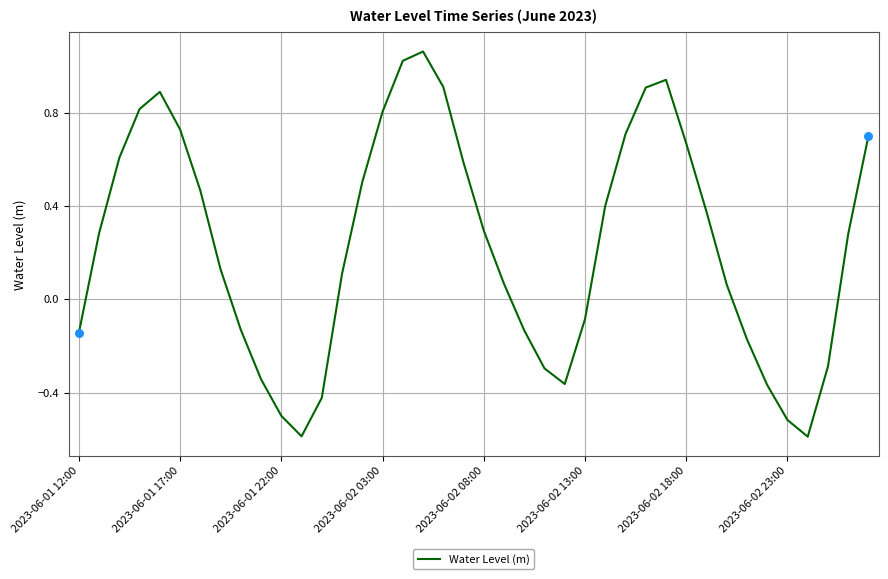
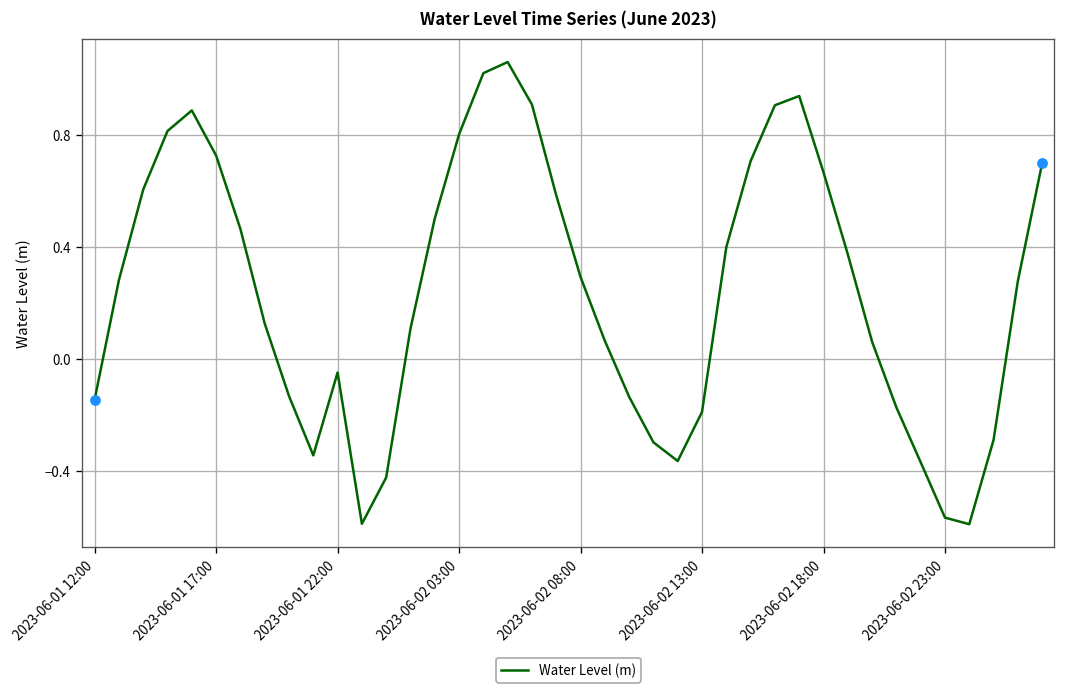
  {
    "Water Level (m)": {
      "2023-06-01 17:00": 0.73,
-     "2023-06-01 22:00": -0.50,
+     "2023-06-01 22:00": -0.05,
      "2023-06-02 03:00": 0.80,
      "2023-06-02 08:00": 0.29,
-     "2023-06-02 13:00": -0.09,
+     "2023-06-02 13:00": -0.19,
      "2023-06-02 18:00": 0.67,
-     "2023-06-02 23:00": -0.52
+     "2023-06-02 23:00": -0.57
    }
  }
